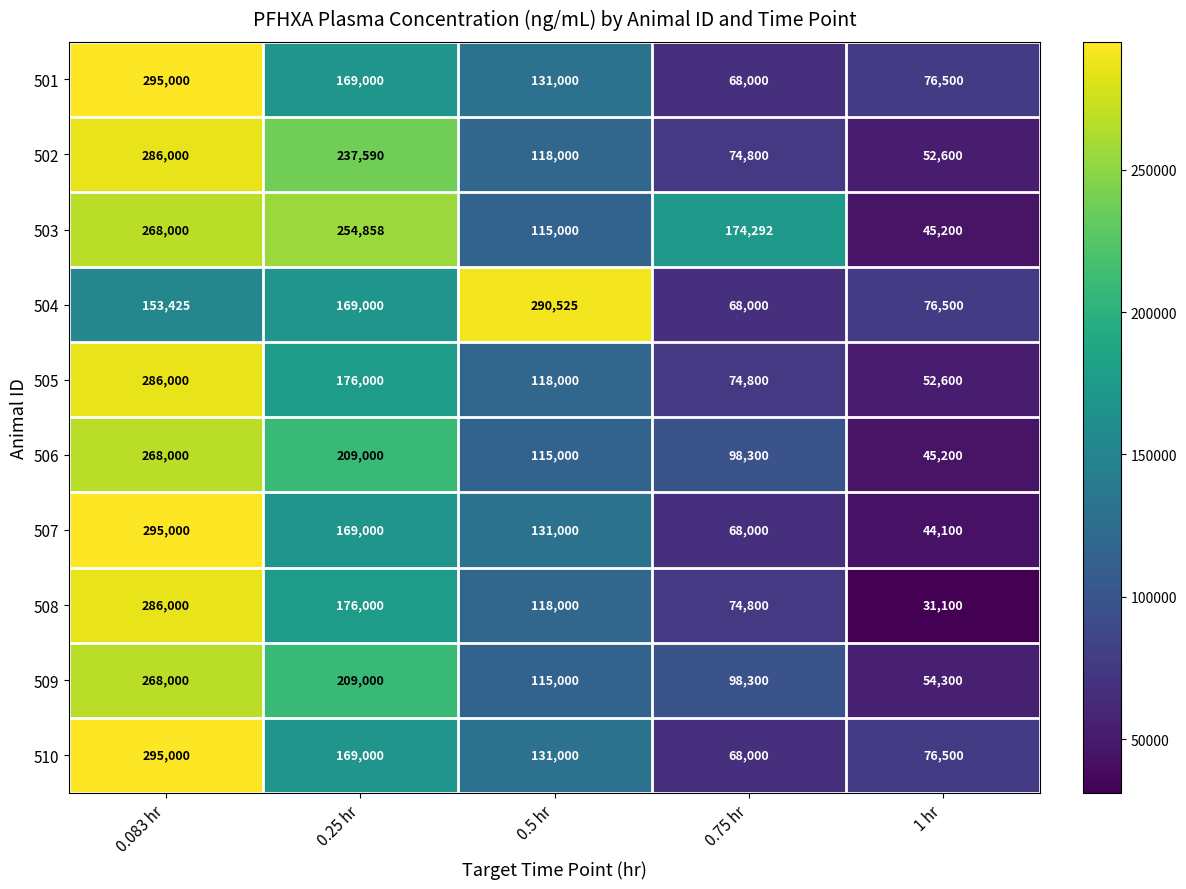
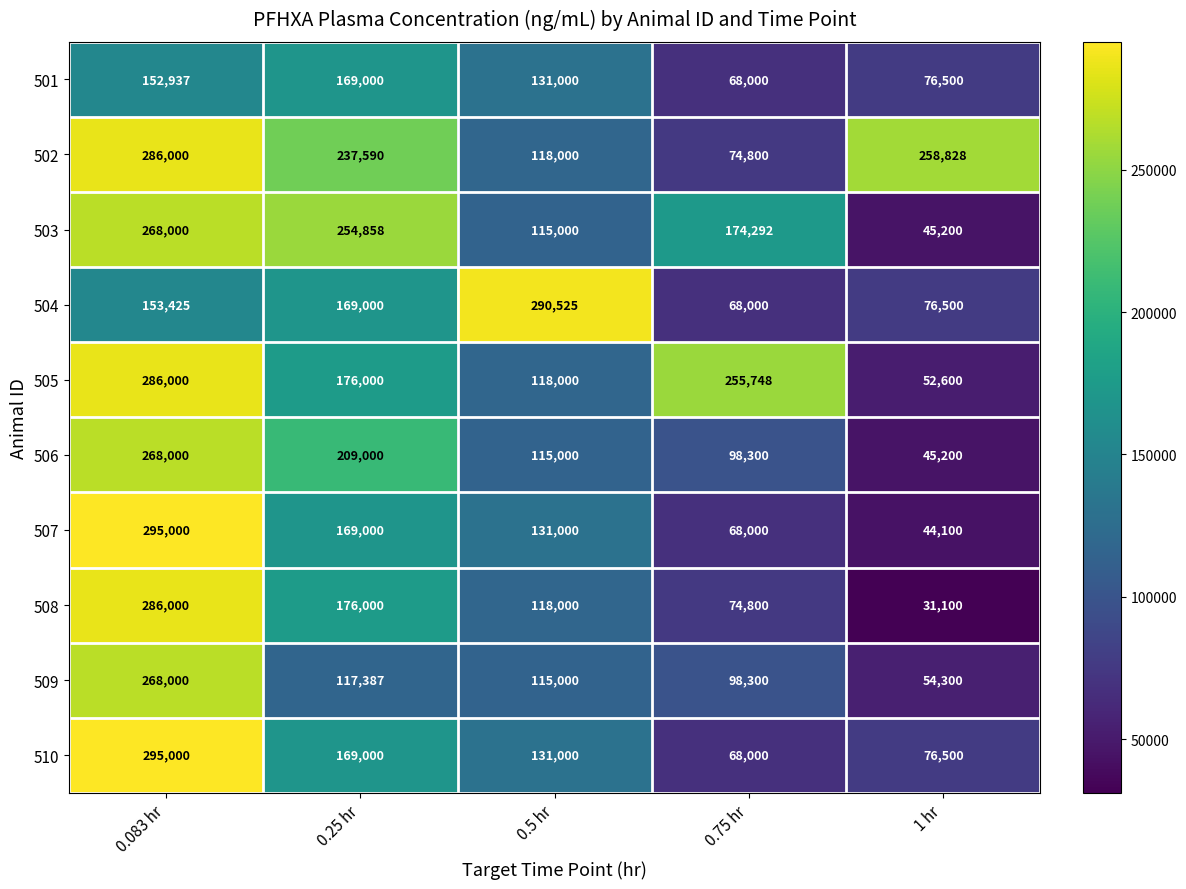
  {
    "501": {
-     "0.083 hr": "295,000",
+     "0.083 hr": "152,937",
      "0.25 hr": "169,000",
      "0.5 hr": "131,000",
      "0.75 hr": "68,000",
      "1 hr": "76,500"
    },
    "502": {
      "0.083 hr": "286,000",
      "0.25 hr": "237,590",
      "0.5 hr": "118,000",
      "0.75 hr": "74,800",
-     "1 hr": "52,600"
+     "1 hr": "258,828"
    },
    "503": {
      "0.083 hr": "268,000",
      "0.25 hr": "254,858",
      "0.5 hr": "115,000",
      "0.75 hr": "174,292",
      "1 hr": "45,200"
    },
    "504": {
      "0.083 hr": "153,425",
      "0.25 hr": "169,000",
      "0.5 hr": "290,525",
      "0.75 hr": "68,000",
      "1 hr": "76,500"
    },
    "505": {
      "0.083 hr": "286,000",
      "0.25 hr": "176,000",
      "0.5 hr": "118,000",
-     "0.75 hr": "74,800",
+     "0.75 hr": "255,748",
      "1 hr": "52,600"
    },
    "506": {
      "0.083 hr": "268,000",
      "0.25 hr": "209,000",
      "0.5 hr": "115,000",
      "0.75 hr": "98,300",
      "1 hr": "45,200"
    },
    "507": {
      "0.083 hr": "295,000",
      "0.25 hr": "169,000",
      "0.5 hr": "131,000",
      "0.75 hr": "68,000",
      "1 hr": "44,100"
    },
    "508": {
      "0.083 hr": "286,000",
      "0.25 hr": "176,000",
      "0.5 hr": "118,000",
      "0.75 hr": "74,800",
      "1 hr": "31,100"
    },
    "509": {
      "0.083 hr": "268,000",
-     "0.25 hr": "209,000",
+     "0.25 hr": "117,387",
      "0.5 hr": "115,000",
      "0.75 hr": "98,300",
      "1 hr": "54,300"
    },
    "510": {
      "0.083 hr": "295,000",
      "0.25 hr": "169,000",
      "0.5 hr": "131,000",
      "0.75 hr": "68,000",
      "1 hr": "76,500"
    }
  }
